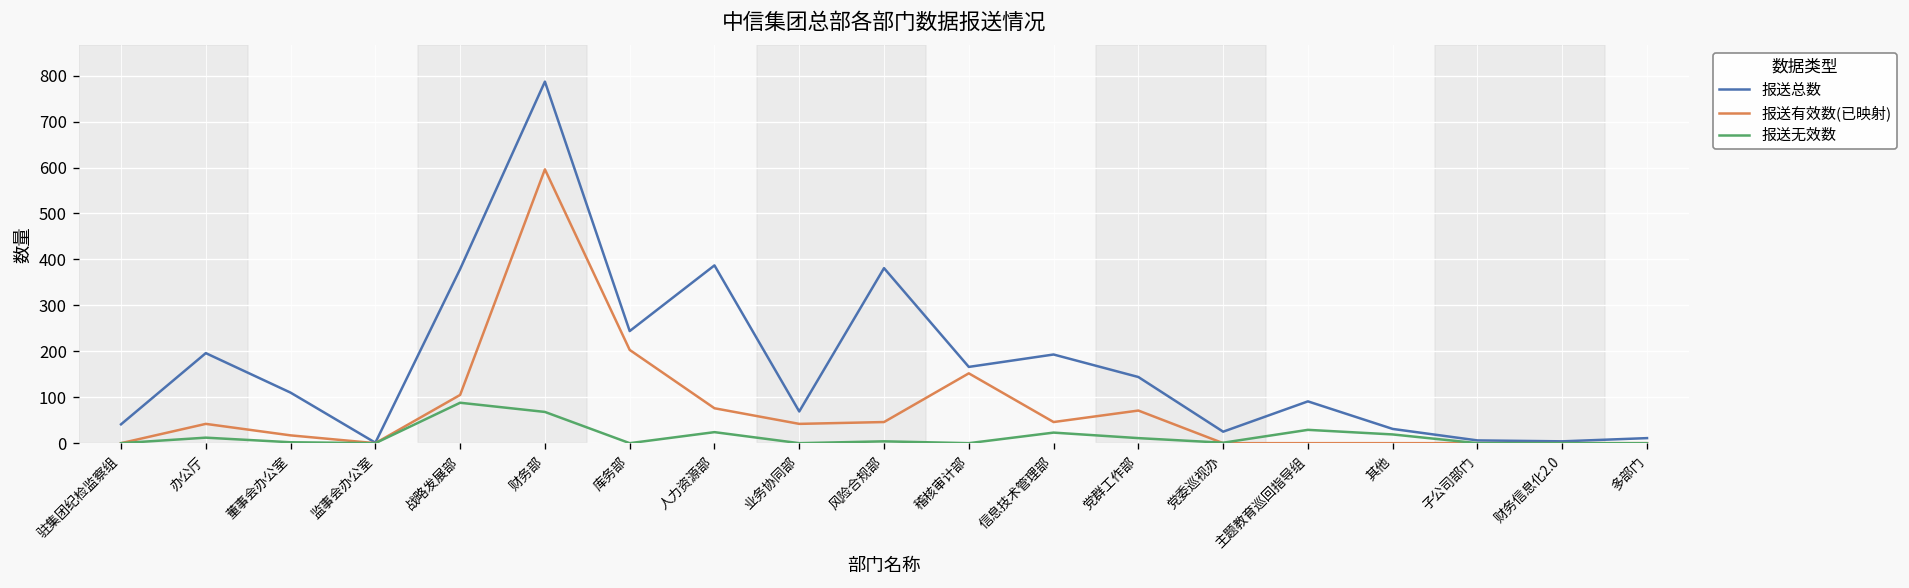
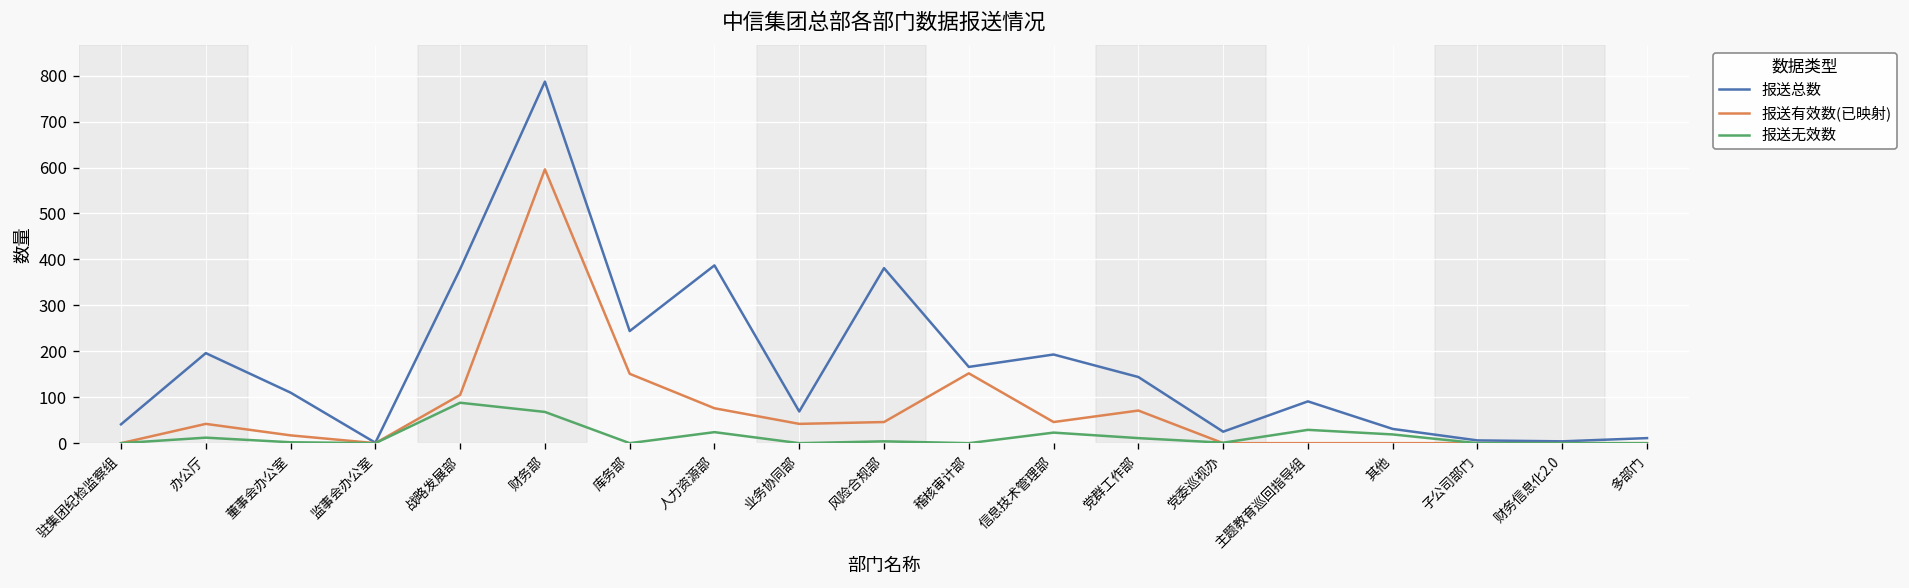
  {
    "报送总数": {
      "驻集团纪检监察组": 40,
      "办公厅": 200,
      "董事会办公室": 110,
      "战略发展部": 380,
      "财务部": 790,
      "库务部": 240,
      "人力资源部": 390,
      "业务协同部": 70,
      "风险合规部": 380,
      "稽核审计部": 170,
      "信息技术管理部": 190,
      "党群工作部": 140,
      "党委巡视办": 30,
      "主题教育巡回指导组": 90,
      "其他": 30,
      "多部门": 10
    },
    "报送有效数(已映射)": {
      "办公厅": 40,
      "董事会办公室": 20,
      "战略发展部": 110,
      "财务部": 600,
-     "库务部": 200,
+     "库务部": 150,
      "人力资源部": 80,
      "业务协同部": 40,
      "风险合规部": 50,
      "稽核审计部": 150,
      "信息技术管理部": 50,
      "党群工作部": 70,
      "主题教育巡回指导组": 0,
      "其他": 0
    },
    "报送无效数": {
      "办公厅": 10,
      "董事会办公室": 0,
      "战略发展部": 90,
      "财务部": 70,
      "库务部": 0,
      "人力资源部": 20,
      "业务协同部": 0,
      "风险合规部": 0,
      "稽核审计部": 0,
      "信息技术管理部": 20,
      "党群工作部": 10,
      "主题教育巡回指导组": 30,
      "其他": 20
    }
  }
